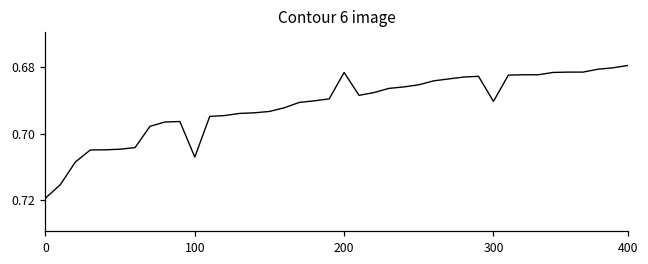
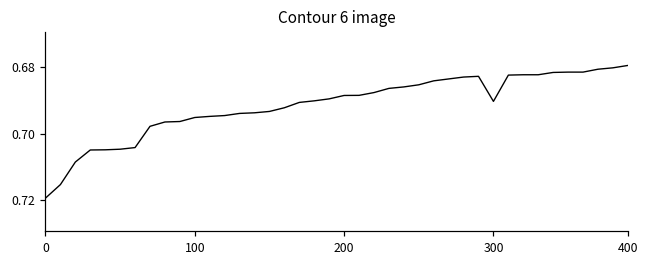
  {
    "0": 0.719,
-   "100": 0.707,
-   "200": 0.682,
+   "100": 0.695,
+   "200": 0.689,
    "300": 0.690,
    "400": 0.679
  }
